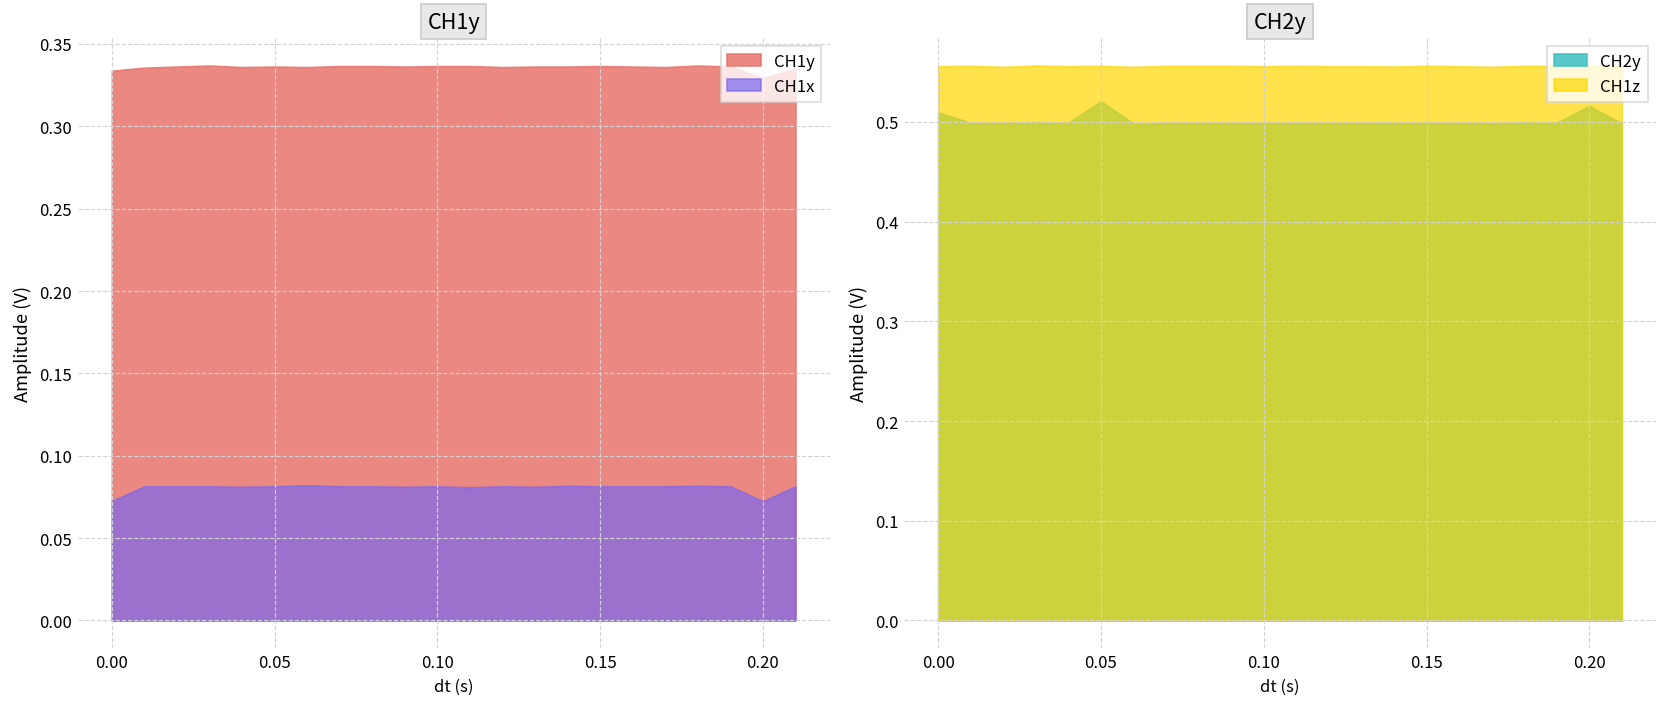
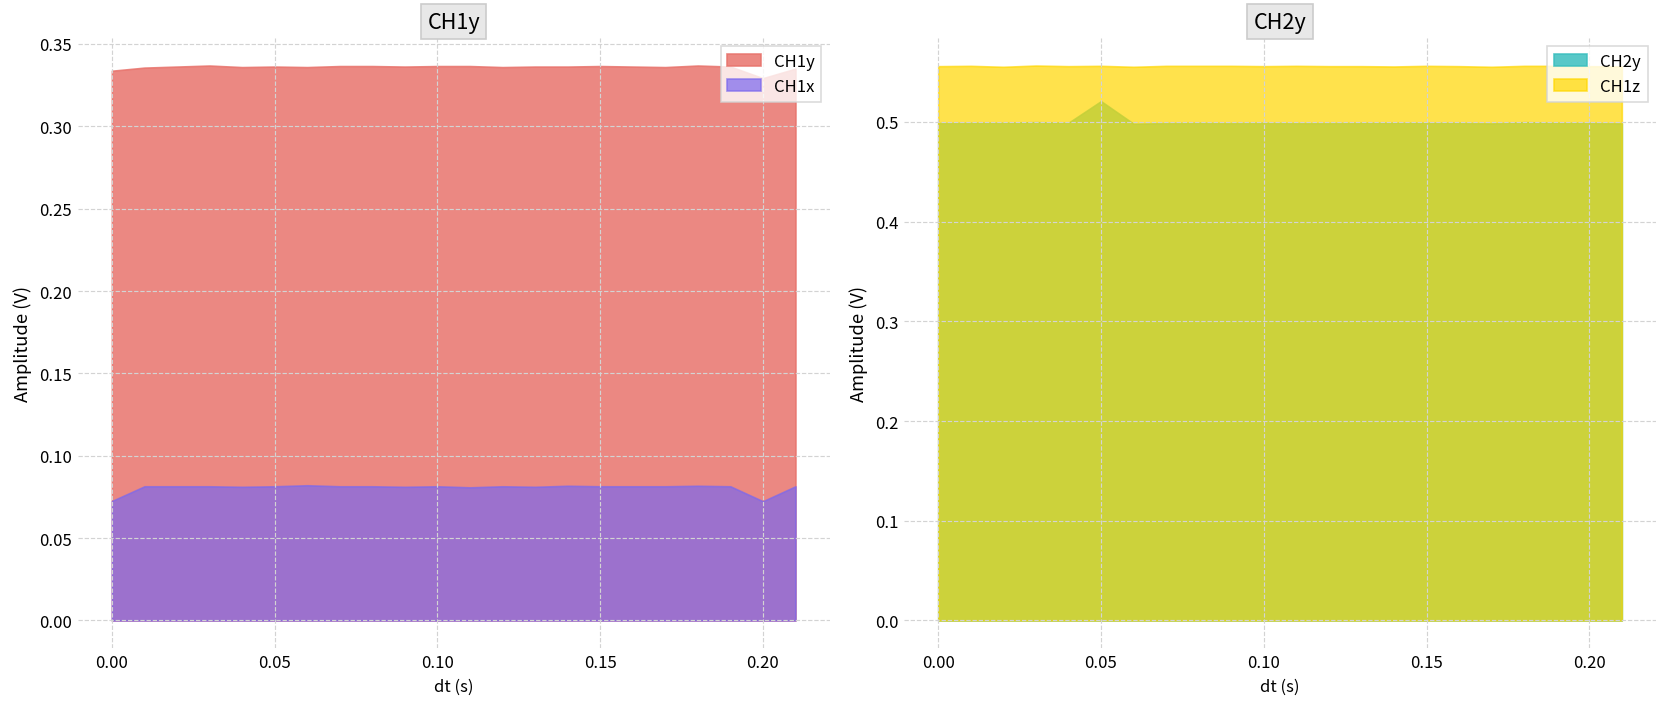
  {
    "CH2y": {
      "CH2y": {
-       "0.00": 0.51,
+       "0.00": 0.50,
        "0.05": 0.52,
        "0.10": 0.50,
        "0.15": 0.50,
-       "0.20": 0.52
+       "0.20": 0.50
      },
      "CH1z": {
        "0.00": 0.56,
        "0.05": 0.56,
        "0.10": 0.56,
        "0.15": 0.56
      }
    }
  }
